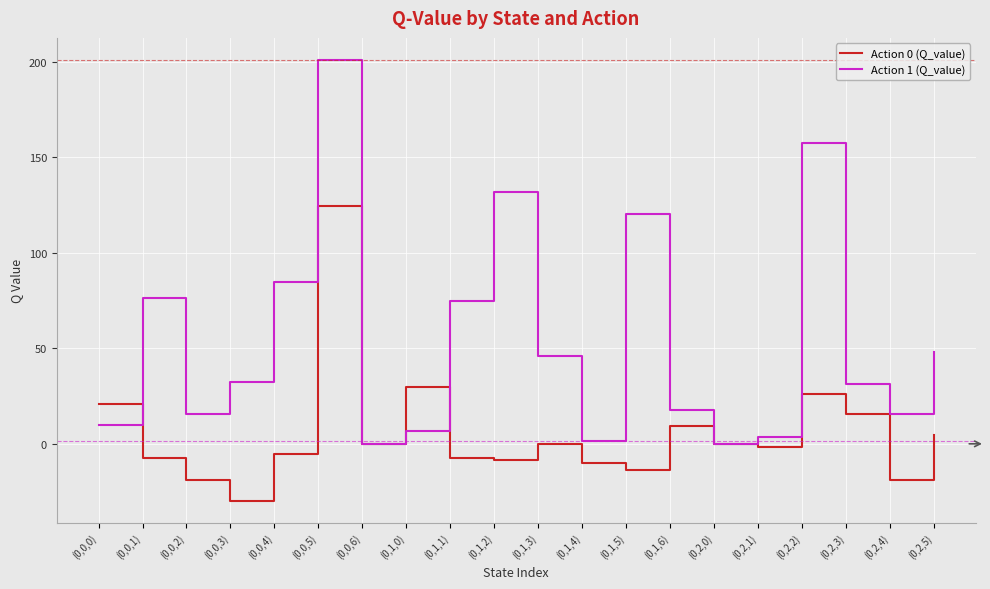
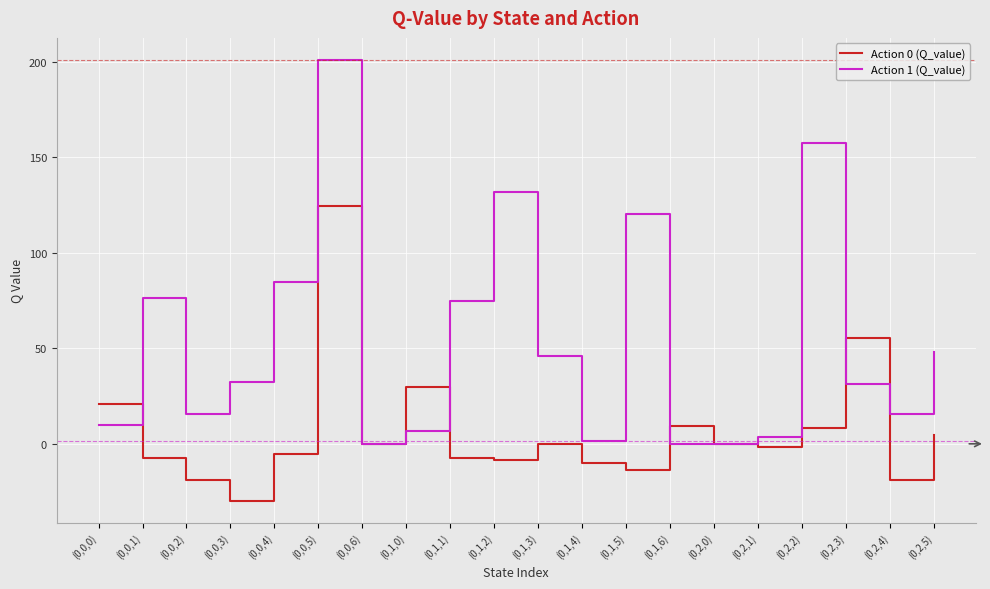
  {
    "Action 0 (Q_value)": {
      "(0,0,0)": 21,
      "(0,0,1)": -7,
      "(0,0,2)": -19,
      "(0,0,3)": -30,
      "(0,0,4)": -5,
      "(0,0,5)": 125,
      "(0,1,0)": 30,
      "(0,1,1)": -8,
      "(0,1,2)": -8,
      "(0,1,3)": 0,
      "(0,1,4)": -10,
      "(0,1,5)": -14,
      "(0,1,6)": 9,
      "(0,2,1)": -2,
-     "(0,2,2)": 26,
-     "(0,2,3)": 16,
+     "(0,2,2)": 8,
+     "(0,2,3)": 56,
      "(0,2,4)": -19,
      "(0,2,5)": 5
    },
    "Action 1 (Q_value)": {
      "(0,0,0)": 10,
      "(0,0,1)": 76,
      "(0,0,2)": 16,
      "(0,0,3)": 32,
      "(0,0,4)": 85,
      "(0,0,5)": 201,
      "(0,1,0)": 7,
      "(0,1,1)": 75,
      "(0,1,2)": 132,
      "(0,1,3)": 46,
      "(0,1,4)": 1,
      "(0,1,5)": 120,
-     "(0,1,6)": 18,
+     "(0,1,6)": 0,
      "(0,2,1)": 3,
      "(0,2,2)": 157,
      "(0,2,3)": 32,
      "(0,2,4)": 16,
      "(0,2,5)": 48
    }
  }
